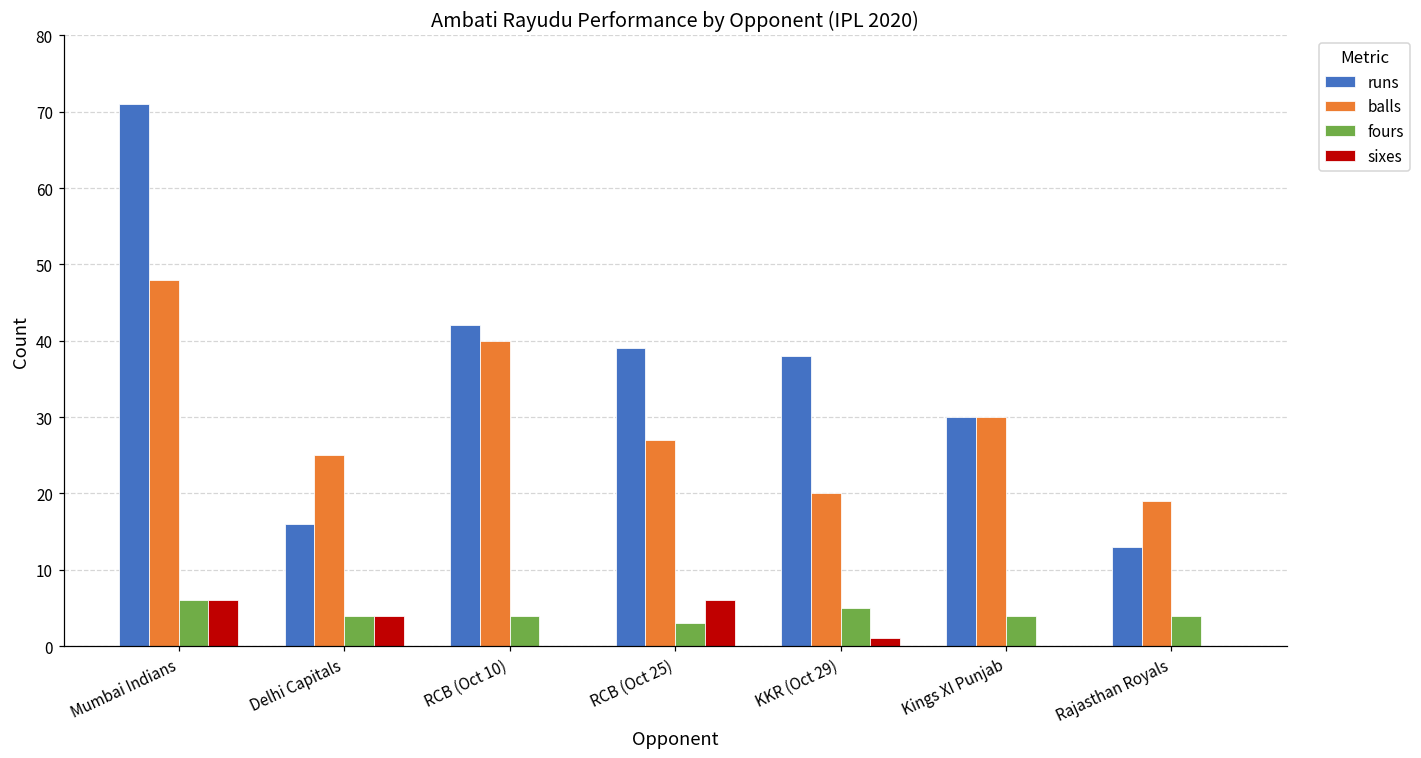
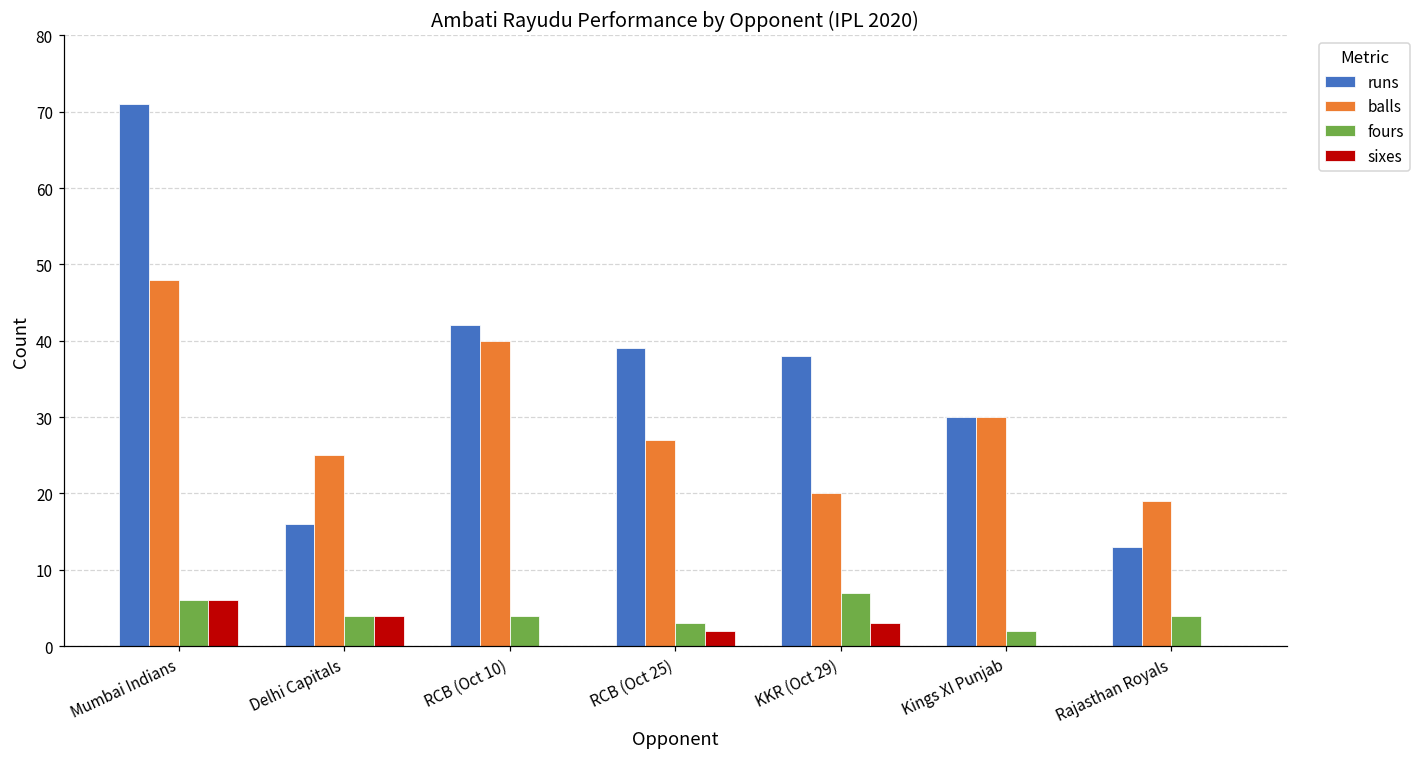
  {
    "runs": {
      "Mumbai Indians": 71,
      "Delhi Capitals": 16,
      "RCB (Oct 10)": 42,
      "RCB (Oct 25)": 39,
      "KKR (Oct 29)": 38,
      "Kings XI Punjab": 30,
      "Rajasthan Royals": 13
    },
    "balls": {
      "Mumbai Indians": 48,
      "Delhi Capitals": 25,
      "RCB (Oct 10)": 40,
      "RCB (Oct 25)": 27,
      "KKR (Oct 29)": 20,
      "Kings XI Punjab": 30,
      "Rajasthan Royals": 19
    },
    "fours": {
      "Mumbai Indians": 6,
      "Delhi Capitals": 4,
      "RCB (Oct 10)": 4,
      "RCB (Oct 25)": 3,
-     "KKR (Oct 29)": 5,
-     "Kings XI Punjab": 4,
+     "KKR (Oct 29)": 7,
+     "Kings XI Punjab": 2,
      "Rajasthan Royals": 4
    },
    "sixes": {
      "Mumbai Indians": 6,
      "Delhi Capitals": 4,
      "RCB (Oct 10)": 0,
-     "RCB (Oct 25)": 6,
-     "KKR (Oct 29)": 1,
+     "RCB (Oct 25)": 2,
+     "KKR (Oct 29)": 3,
      "Kings XI Punjab": 0,
      "Rajasthan Royals": 0
    }
  }
